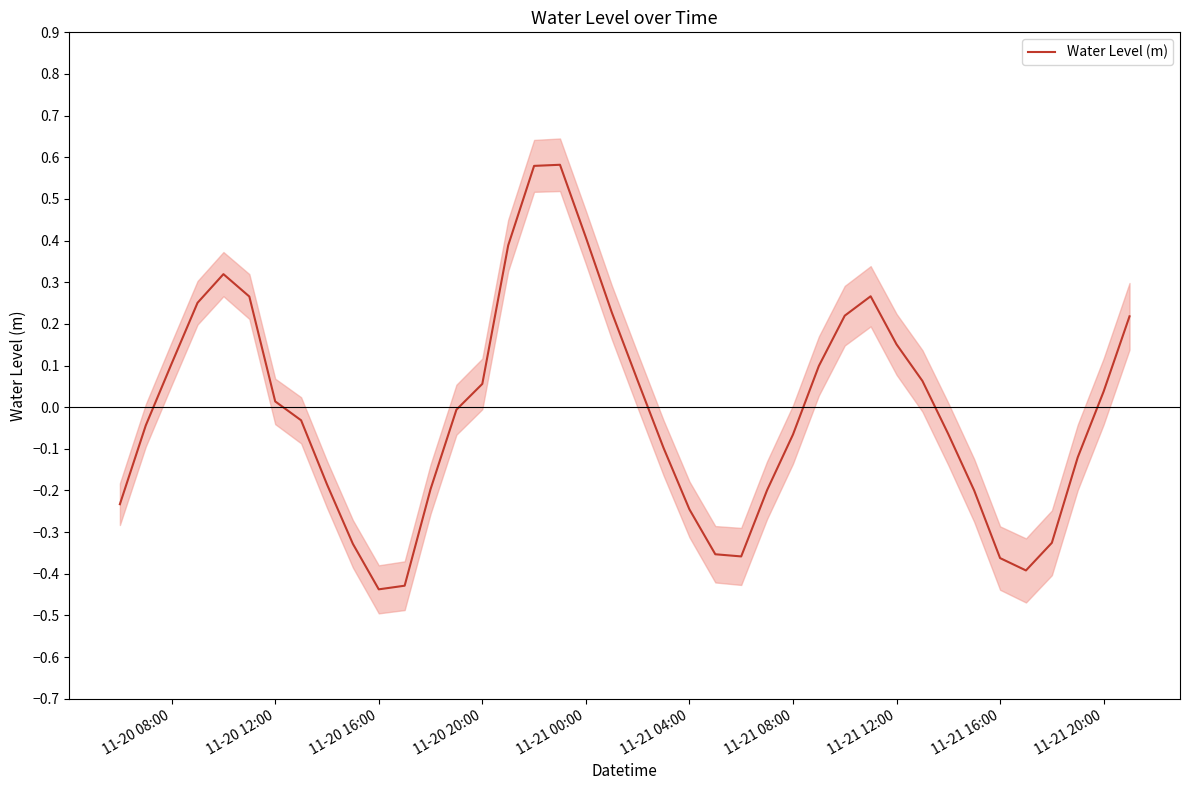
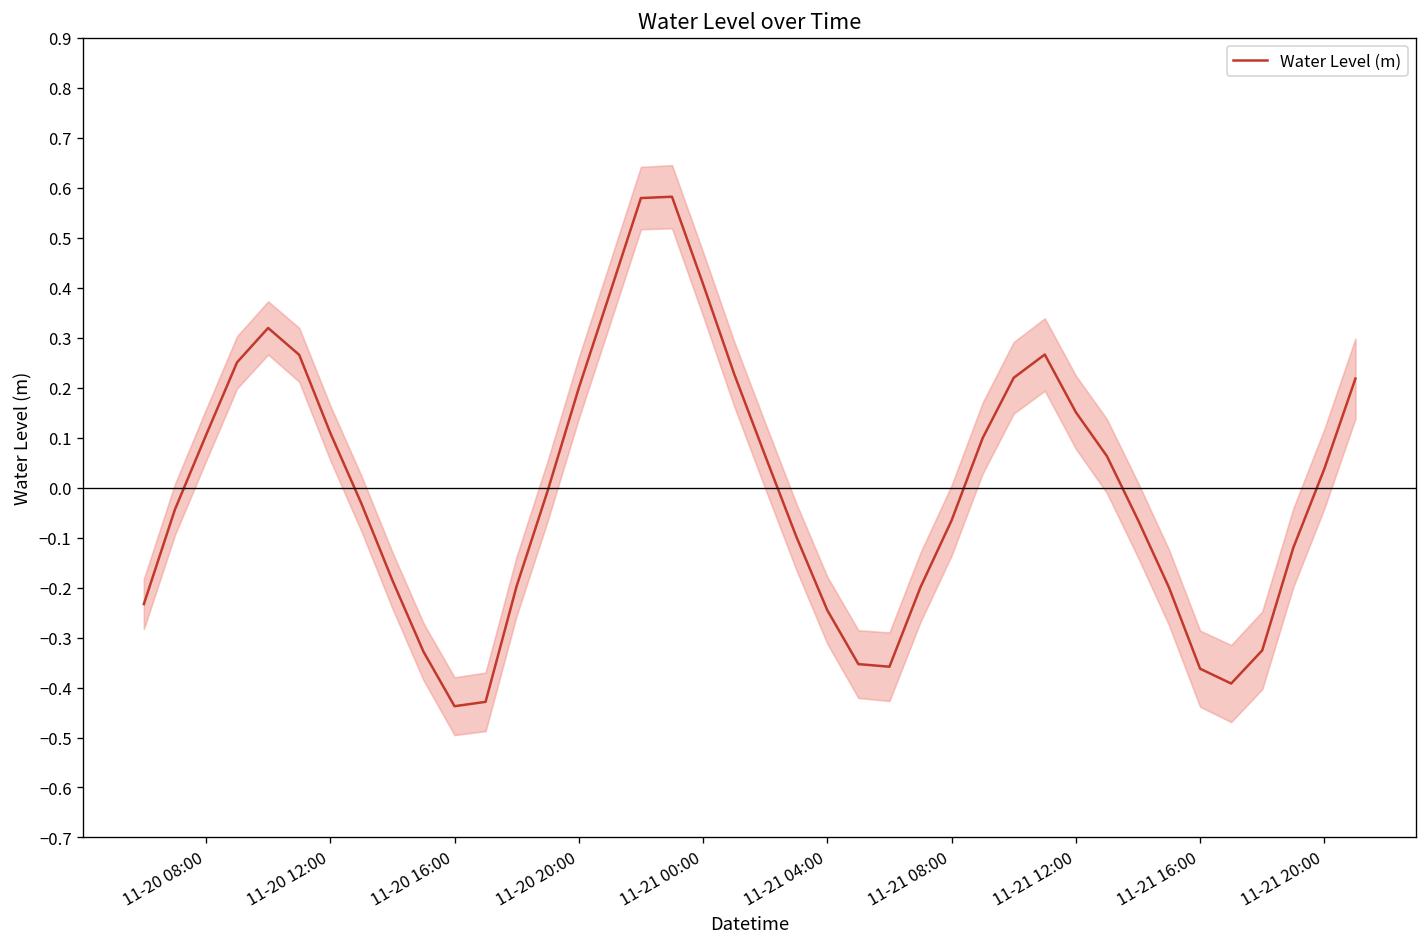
  {
    "Water Level (m)": {
      "11-20 08:00": 0.10,
-     "11-20 12:00": 0.01,
+     "11-20 12:00": 0.11,
      "11-20 16:00": -0.44,
-     "11-20 20:00": 0.06,
+     "11-20 20:00": 0.20,
      "11-21 00:00": 0.41,
      "11-21 04:00": -0.25,
      "11-21 08:00": -0.07,
      "11-21 12:00": 0.15,
      "11-21 16:00": -0.36,
      "11-21 20:00": 0.04
    }
  }
